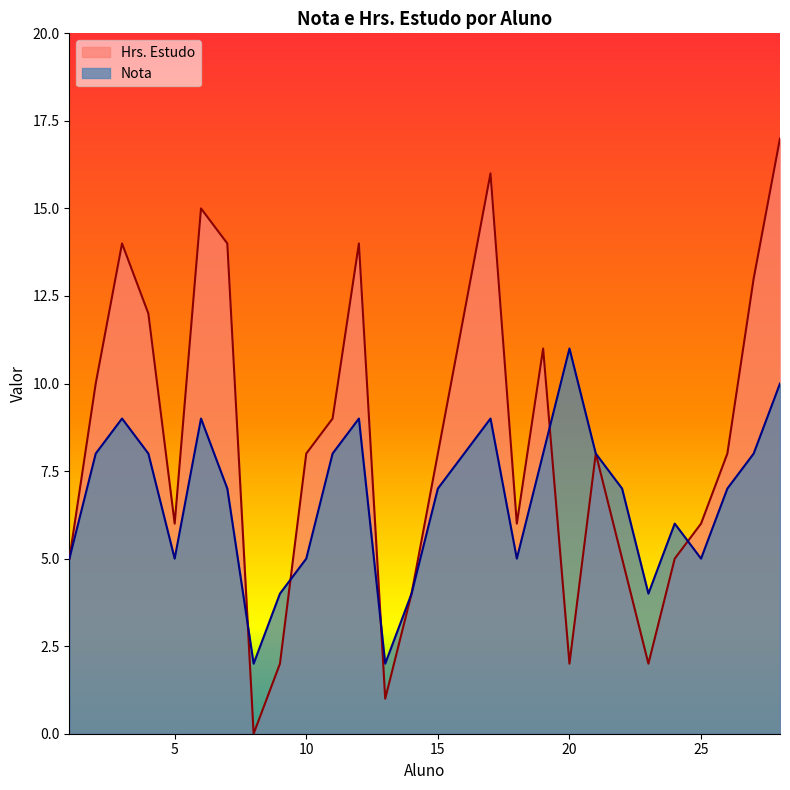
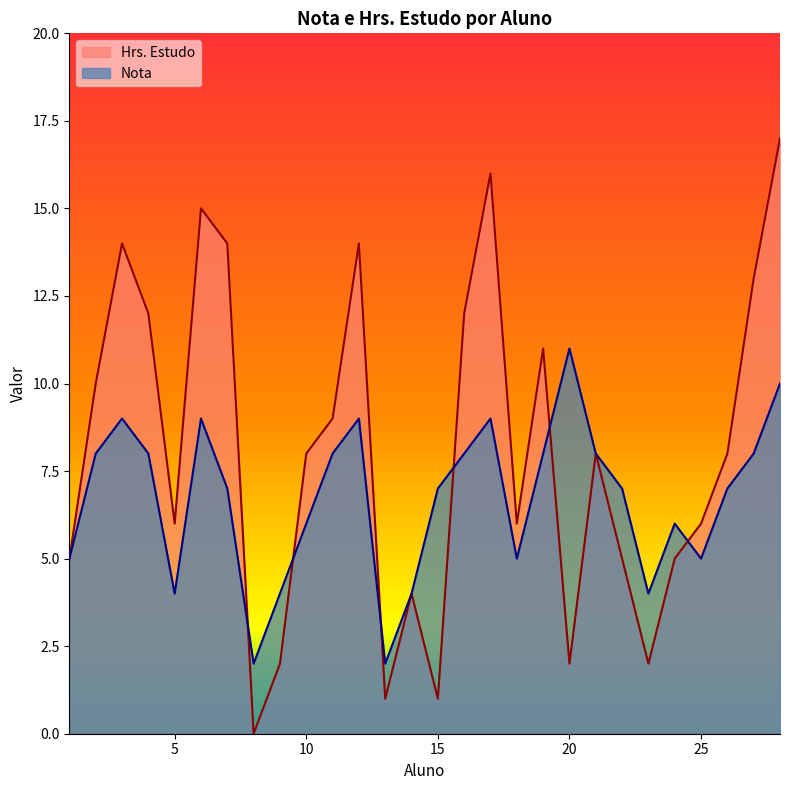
  {
    "Hrs. Estudo": {
      "5": 6,
      "10": 8,
-     "15": 8,
+     "15": 1,
      "20": 2,
      "25": 6
    },
    "Nota": {
-     "5": 5,
-     "10": 5,
+     "5": 4,
+     "10": 6,
      "15": 7,
      "20": 11,
      "25": 5
    }
  }
